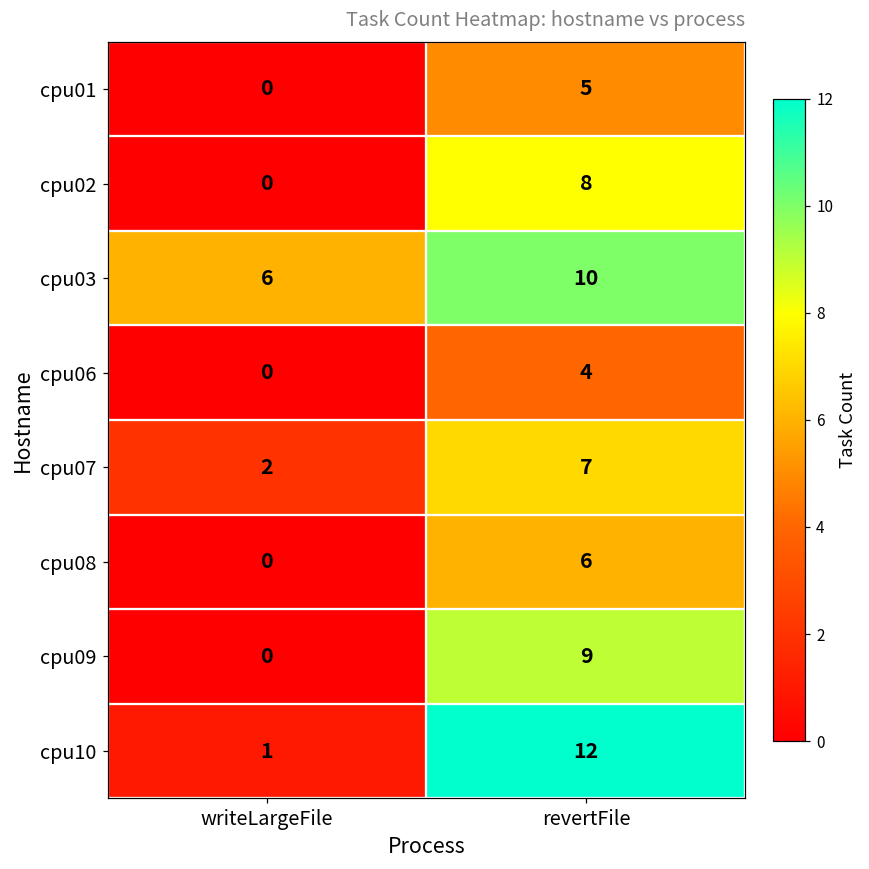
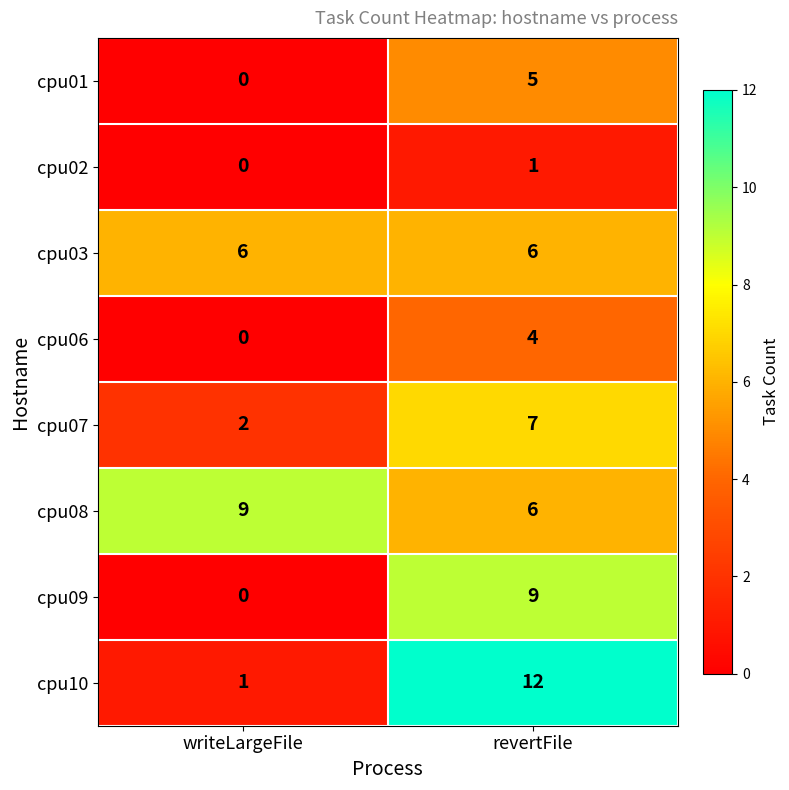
  {
    "cpu01": {
      "writeLargeFile": 0,
      "revertFile": 5
    },
    "cpu02": {
      "writeLargeFile": 0,
-     "revertFile": 8
+     "revertFile": 1
    },
    "cpu03": {
      "writeLargeFile": 6,
-     "revertFile": 10
+     "revertFile": 6
    },
    "cpu06": {
      "writeLargeFile": 0,
      "revertFile": 4
    },
    "cpu07": {
      "writeLargeFile": 2,
      "revertFile": 7
    },
    "cpu08": {
-     "writeLargeFile": 0,
+     "writeLargeFile": 9,
      "revertFile": 6
    },
    "cpu09": {
      "writeLargeFile": 0,
      "revertFile": 9
    },
    "cpu10": {
      "writeLargeFile": 1,
      "revertFile": 12
    }
  }
